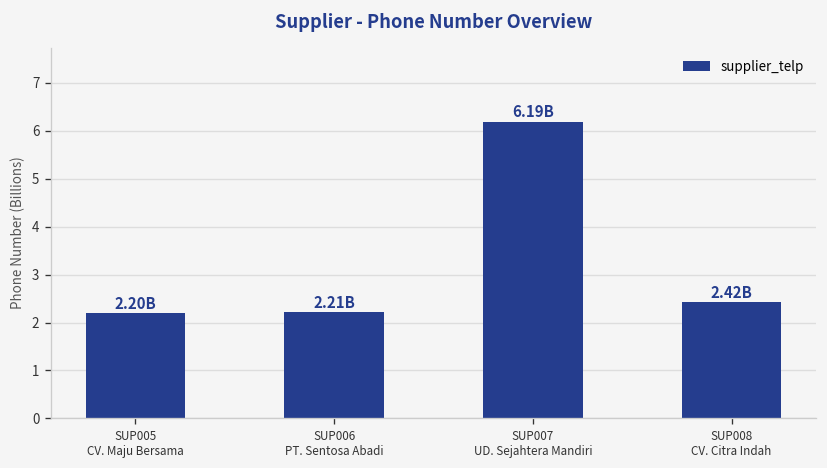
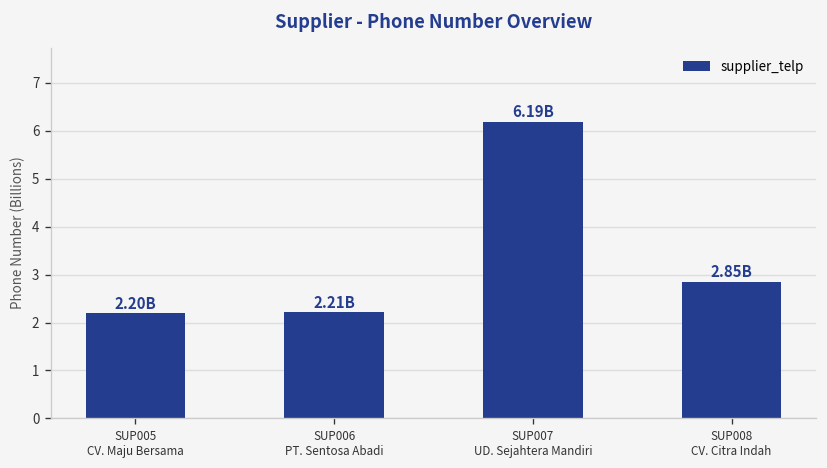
  {
    "SUP005 CV. Maju Bersama": "2.20B",
    "SUP006 PT. Sentosa Abadi": "2.21B",
    "SUP007 UD. Sejahtera Mandiri": "6.19B",
-   "SUP008 CV. Citra Indah": "2.42B"
+   "SUP008 CV. Citra Indah": "2.85B"
  }
